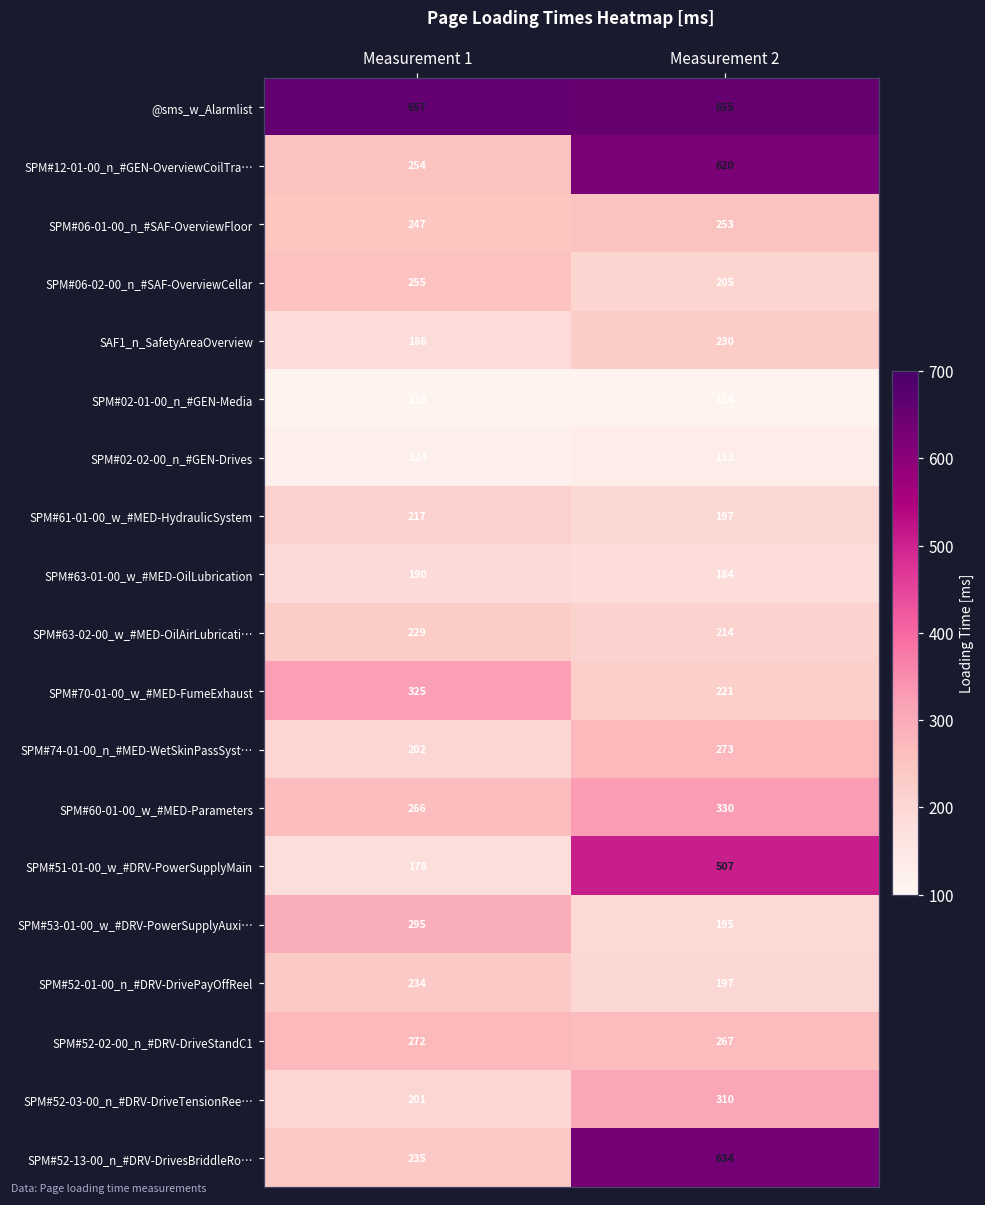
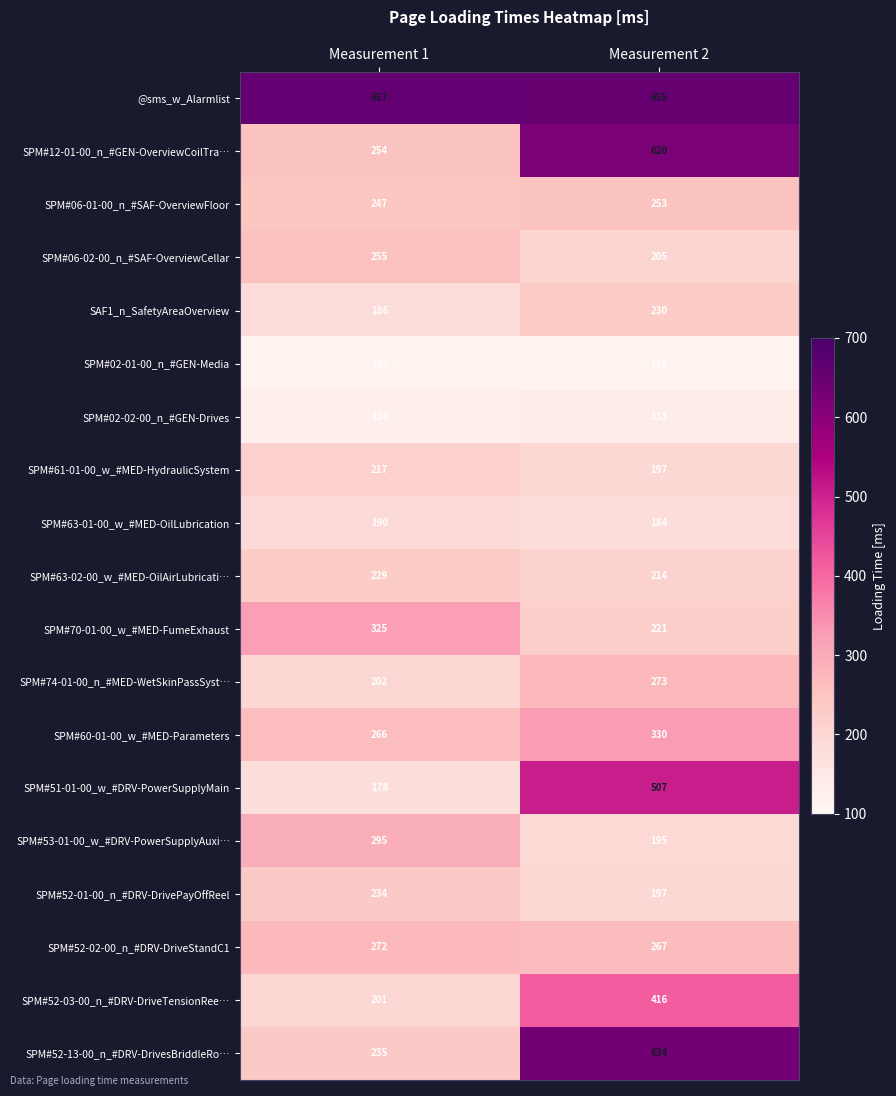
  {
    "@sms_w_Alarmlist": {
      "Measurement 1": 657,
      "Measurement 2": 655
    },
    "SPM#12-01-00_n_#GEN-OverviewCoilTra…": {
      "Measurement 1": 254,
      "Measurement 2": 620
    },
    "SPM#06-01-00_n_#SAF-OverviewFloor": {
      "Measurement 1": 247,
      "Measurement 2": 253
    },
    "SPM#06-02-00_n_#SAF-OverviewCellar": {
      "Measurement 1": 255
    },
    "SAF1_n_SafetyAreaOverview": {
      "Measurement 2": 230
    },
    "SPM#61-01-00_w_#MED-HydraulicSystem": {
      "Measurement 1": 217
    },
    "SPM#63-02-00_w_#MED-OilAirLubricati…": {
      "Measurement 1": 229,
      "Measurement 2": 214
    },
    "SPM#70-01-00_w_#MED-FumeExhaust": {
      "Measurement 1": 325,
      "Measurement 2": 221
    },
    "SPM#74-01-00_n_#MED-WetSkinPassSyst…": {
      "Measurement 2": 273
    },
    "SPM#60-01-00_w_#MED-Parameters": {
      "Measurement 1": 266,
      "Measurement 2": 330
    },
    "SPM#51-01-00_w_#DRV-PowerSupplyMain": {
      "Measurement 2": 507
    },
    "SPM#53-01-00_w_#DRV-PowerSupplyAuxi…": {
      "Measurement 1": 295
    },
    "SPM#52-01-00_n_#DRV-DrivePayOffReel": {
      "Measurement 1": 234
    },
    "SPM#52-02-00_n_#DRV-DriveStandC1": {
      "Measurement 1": 272,
      "Measurement 2": 267
    },
    "SPM#52-03-00_n_#DRV-DriveTensionRee…": {
-     "Measurement 2": 310
+     "Measurement 2": 416
    },
    "SPM#52-13-00_n_#DRV-DrivesBriddleRo…": {
      "Measurement 1": 235,
      "Measurement 2": 634
    }
  }
